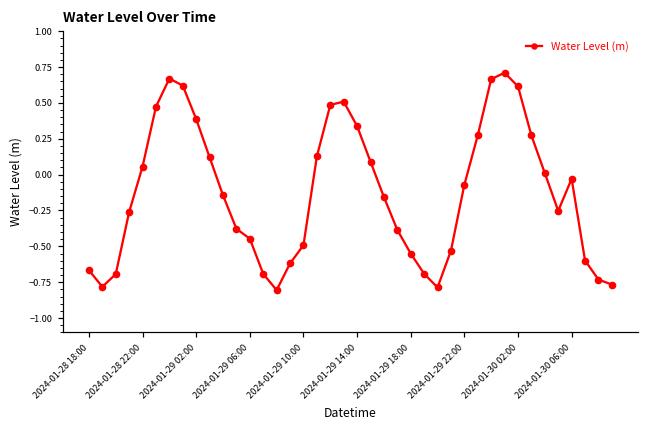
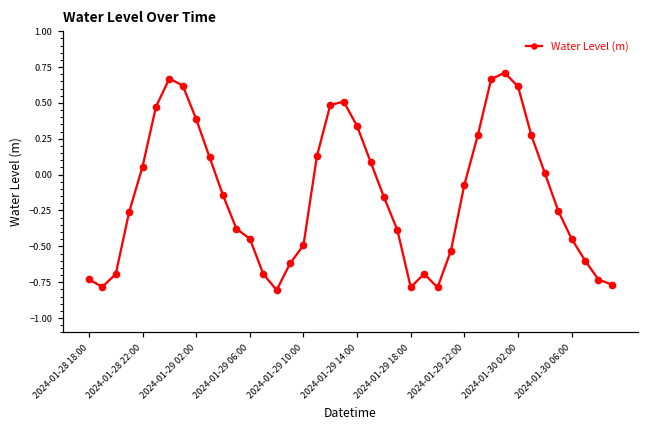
  {
-   "2024-01-28 18:00": -0.67,
+   "2024-01-28 18:00": -0.73,
    "2024-01-28 22:00": 0.06,
    "2024-01-29 02:00": 0.39,
    "2024-01-29 06:00": -0.45,
    "2024-01-29 10:00": -0.49,
    "2024-01-29 14:00": 0.34,
-   "2024-01-29 18:00": -0.55,
+   "2024-01-29 18:00": -0.79,
    "2024-01-29 22:00": -0.07,
    "2024-01-30 02:00": 0.61,
-   "2024-01-30 06:00": -0.03
+   "2024-01-30 06:00": -0.45
  }
